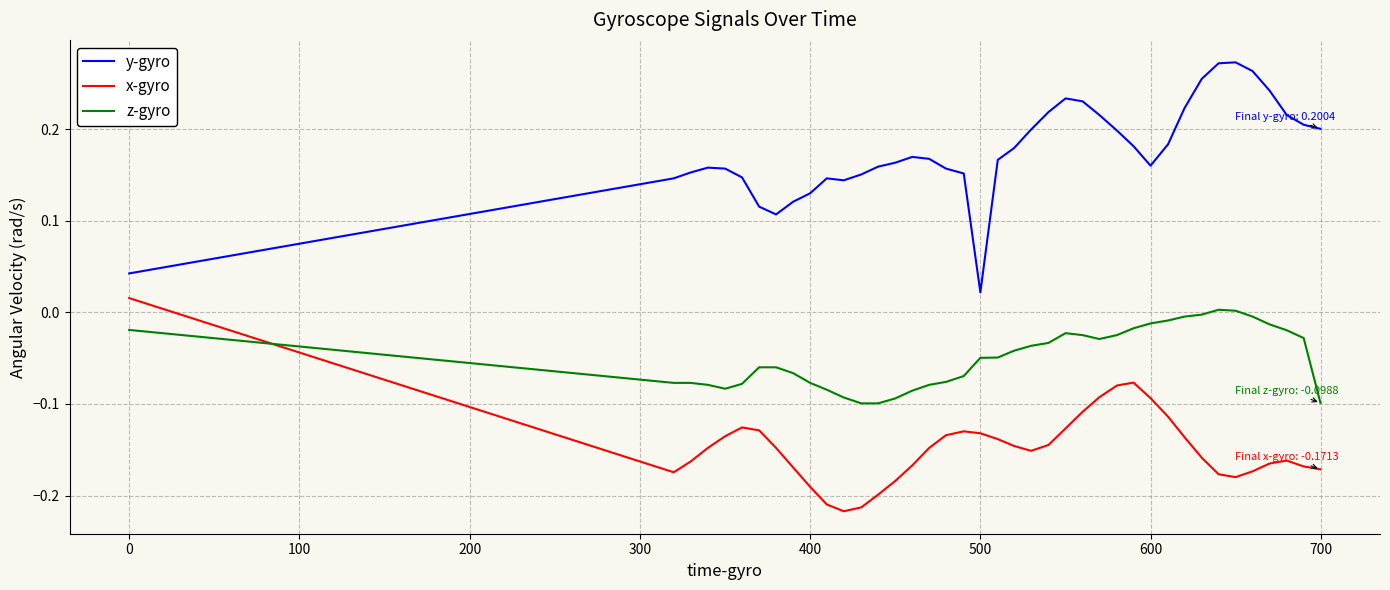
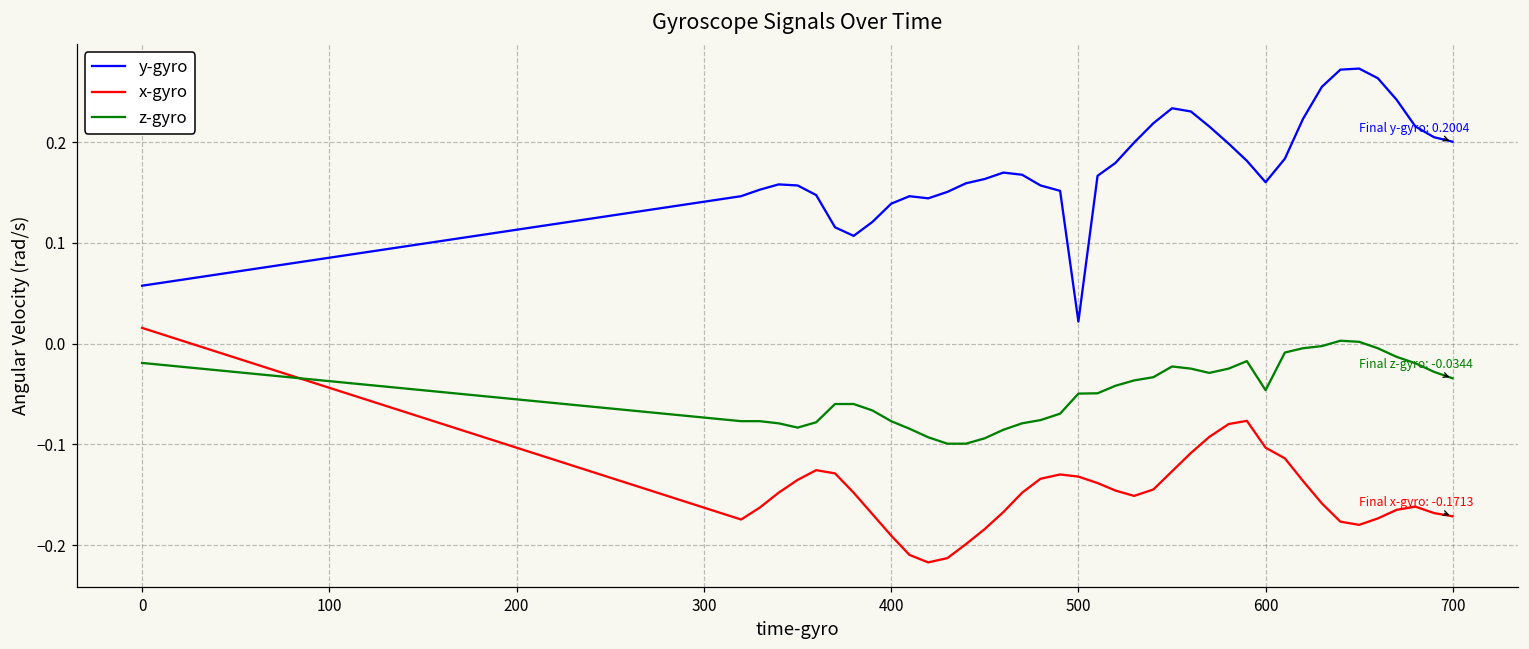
  {
    "y-gyro": {
-     "0": 0.04,
-     "400": 0.13,
+     "0": 0.06,
+     "400": 0.14,
      "500": 0.02,
      "600": 0.16
    },
    "x-gyro": {
      "0": 0.02,
      "400": -0.19,
      "500": -0.13,
-     "600": -0.09
+     "600": -0.10
    },
    "z-gyro": {
-     "600": -0.01,
-     "700": -0.0988
+     "600": -0.05,
+     "700": -0.0344
    }
  }
